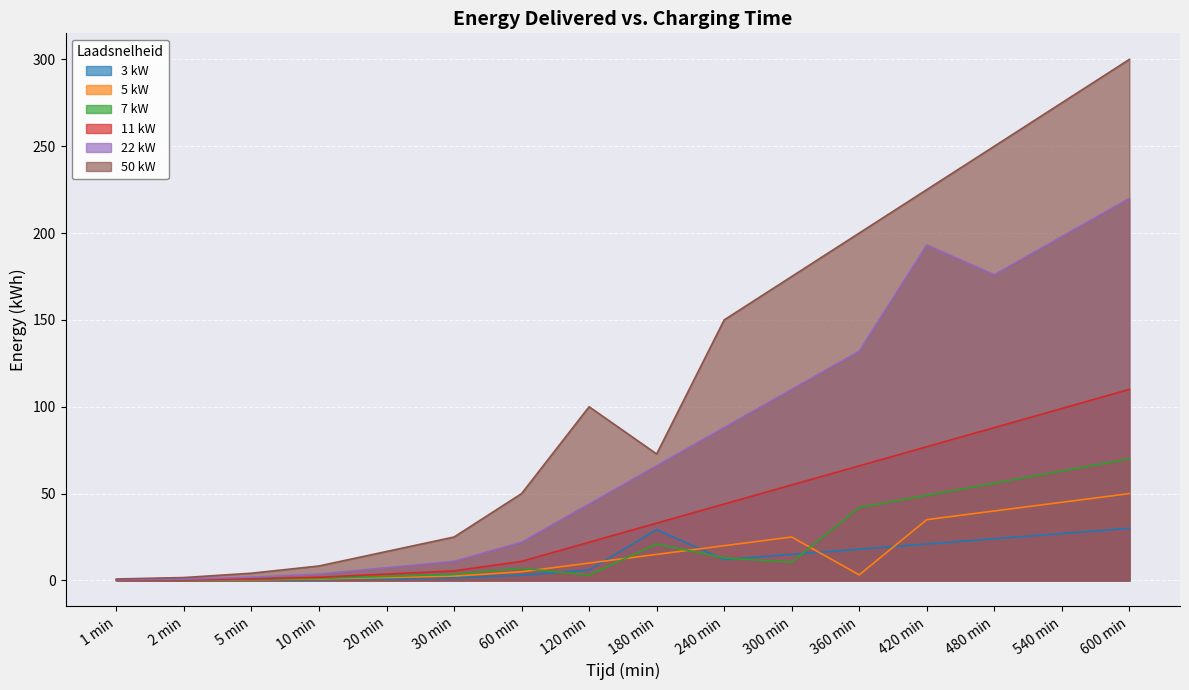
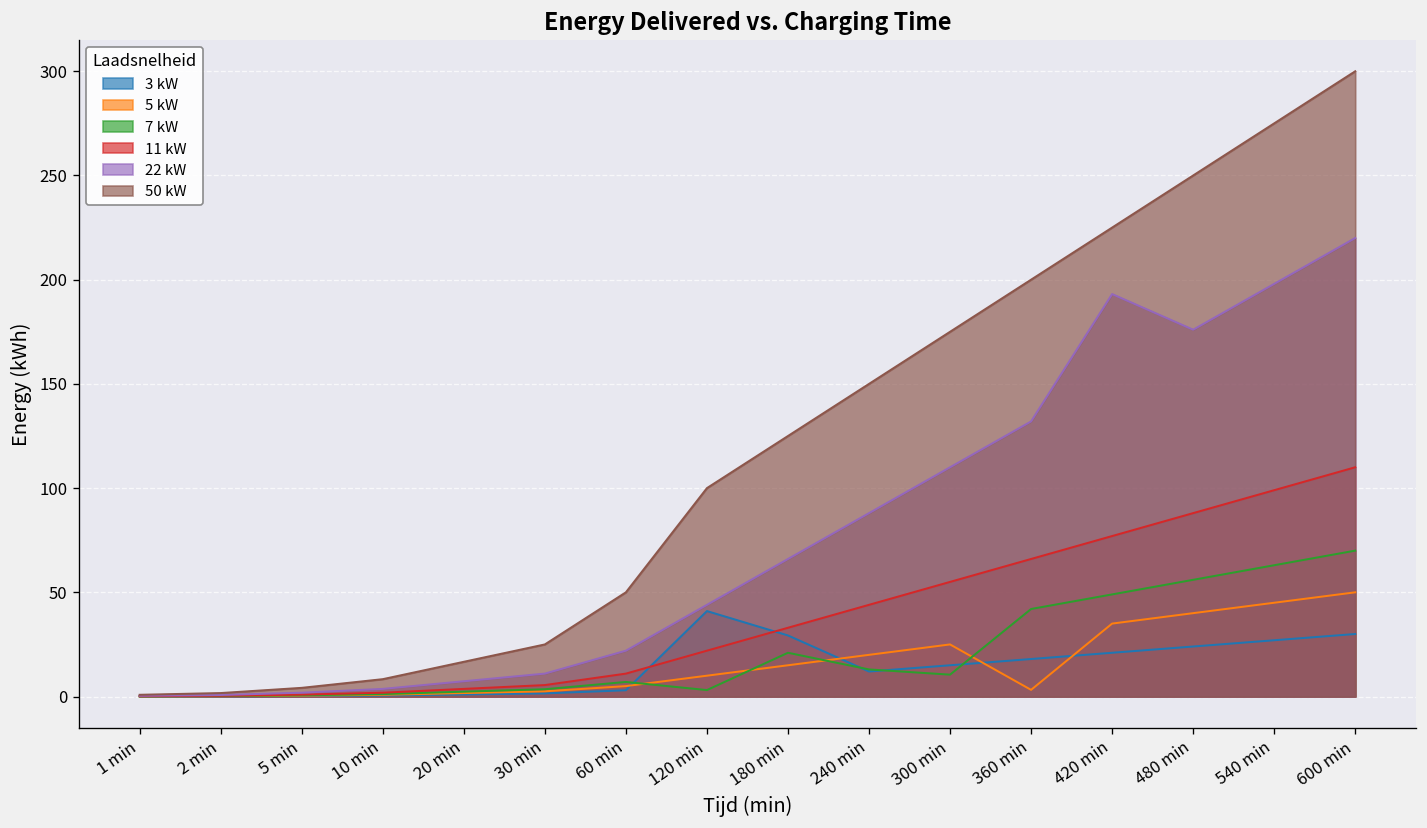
  {
    "3 kW": {
      "60 min": 3,
-     "120 min": 6,
+     "120 min": 41,
      "180 min": 29,
      "300 min": 15,
      "360 min": 18,
      "420 min": 21,
      "480 min": 24,
      "540 min": 27,
      "600 min": 30
    },
    "5 kW": {
      "60 min": 5,
      "120 min": 10,
      "180 min": 15,
      "240 min": 20,
      "300 min": 25,
      "360 min": 3,
      "420 min": 35,
      "480 min": 40,
      "540 min": 45,
      "600 min": 50
    },
    "7 kW": {
      "60 min": 7,
      "120 min": 3,
      "180 min": 21,
      "300 min": 11,
      "360 min": 42,
      "420 min": 49,
      "480 min": 56,
      "540 min": 63,
      "600 min": 70
    },
    "11 kW": {
      "30 min": 6,
      "60 min": 11,
      "120 min": 22,
      "180 min": 33,
      "240 min": 44,
      "300 min": 55,
      "360 min": 66,
      "420 min": 77,
      "480 min": 88,
      "540 min": 99,
      "600 min": 110
    },
    "22 kW": {
      "10 min": 4,
      "20 min": 7,
      "30 min": 11,
      "60 min": 22,
      "120 min": 44,
      "180 min": 66,
      "240 min": 88,
      "300 min": 110,
      "360 min": 132,
      "420 min": 193,
      "480 min": 176,
      "540 min": 198,
      "600 min": 220
    },
    "50 kW": {
      "5 min": 4,
      "10 min": 8,
      "20 min": 17,
      "30 min": 25,
      "60 min": 50,
      "120 min": 100,
-     "180 min": 73,
+     "180 min": 125,
      "240 min": 150,
      "300 min": 175,
      "360 min": 200,
      "420 min": 225,
      "480 min": 250,
      "540 min": 275,
      "600 min": 300
    }
  }
